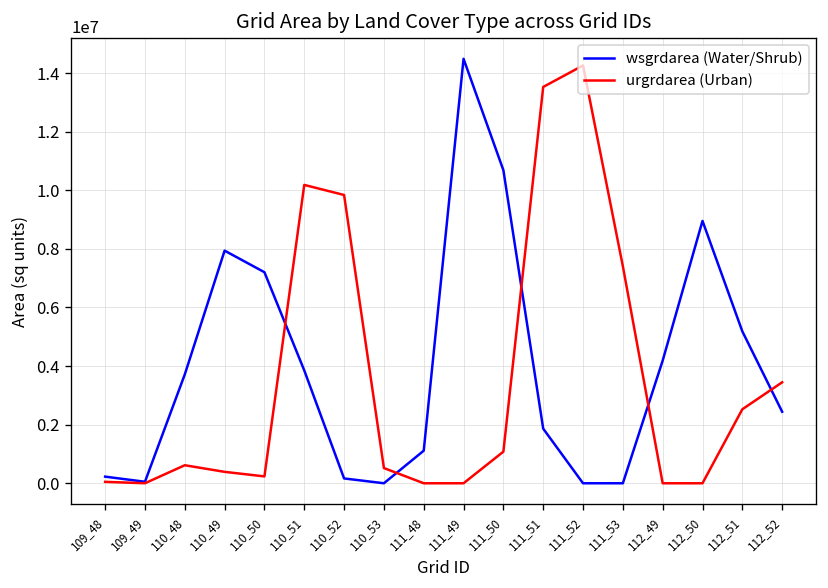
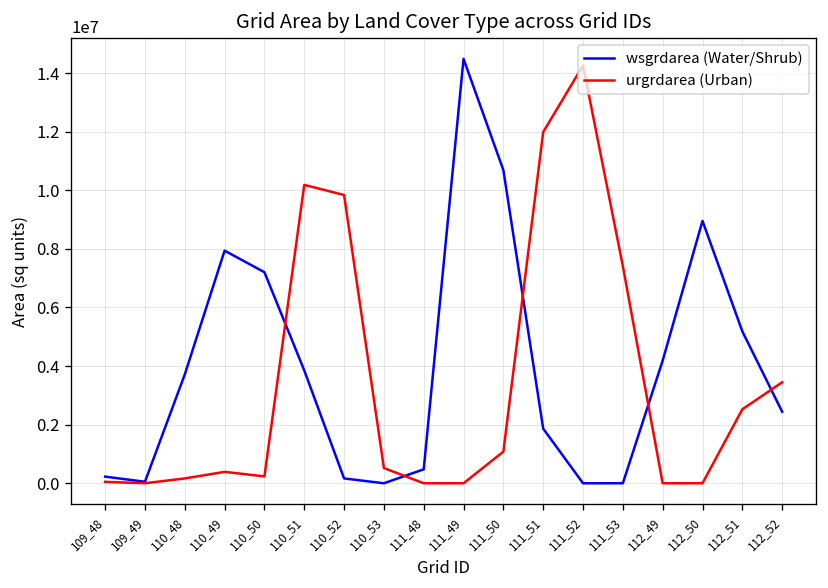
  {
    "wsgrdarea (Water/Shrub)": {
      "109_48": 200000,
      "110_48": 3700000,
      "110_49": 7900000,
      "110_50": 7200000,
      "110_51": 3900000,
      "110_52": 200000,
      "110_53": 0,
-     "111_48": 1100000,
+     "111_48": 500000,
      "111_49": 14500000,
      "111_50": 10700000,
      "111_51": 1900000,
      "111_52": 0,
      "111_53": 0,
      "112_49": 4200000,
      "112_50": 9000000,
      "112_51": 5200000,
      "112_52": 2400000
    },
    "urgrdarea (Urban)": {
      "109_48": 0,
-     "110_48": 600000,
+     "110_48": 200000,
      "110_49": 400000,
      "110_50": 200000,
      "110_51": 10200000,
      "110_52": 9800000,
      "110_53": 500000,
      "111_48": 0,
      "111_49": 0,
      "111_50": 1100000,
-     "111_51": 13500000,
+     "111_51": 12000000,
      "111_53": 7400000,
      "112_49": 0,
      "112_50": 0,
      "112_51": 2500000,
      "112_52": 3400000
    }
  }
